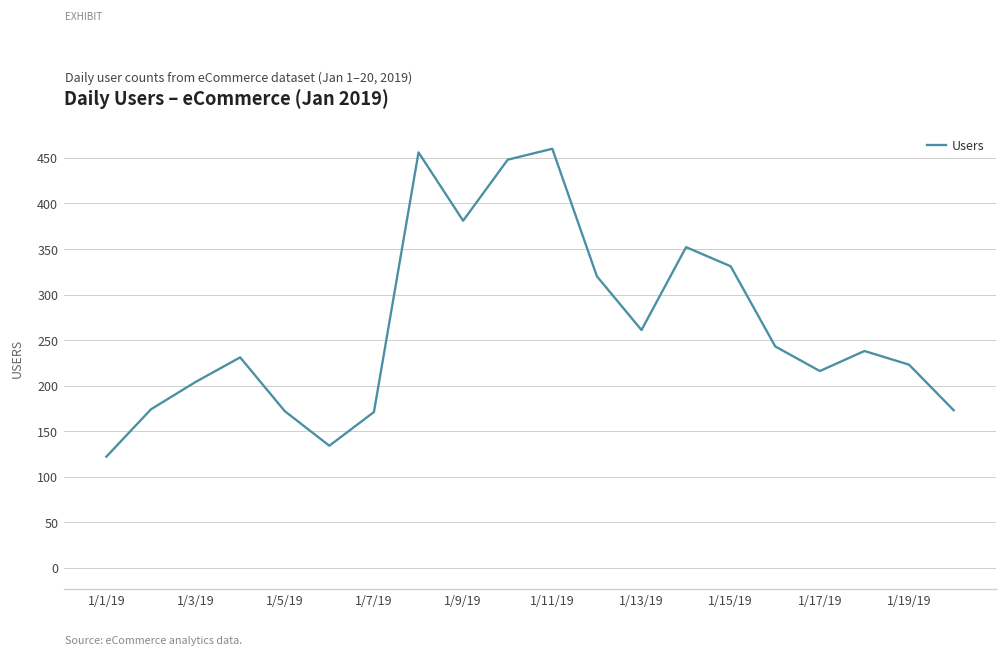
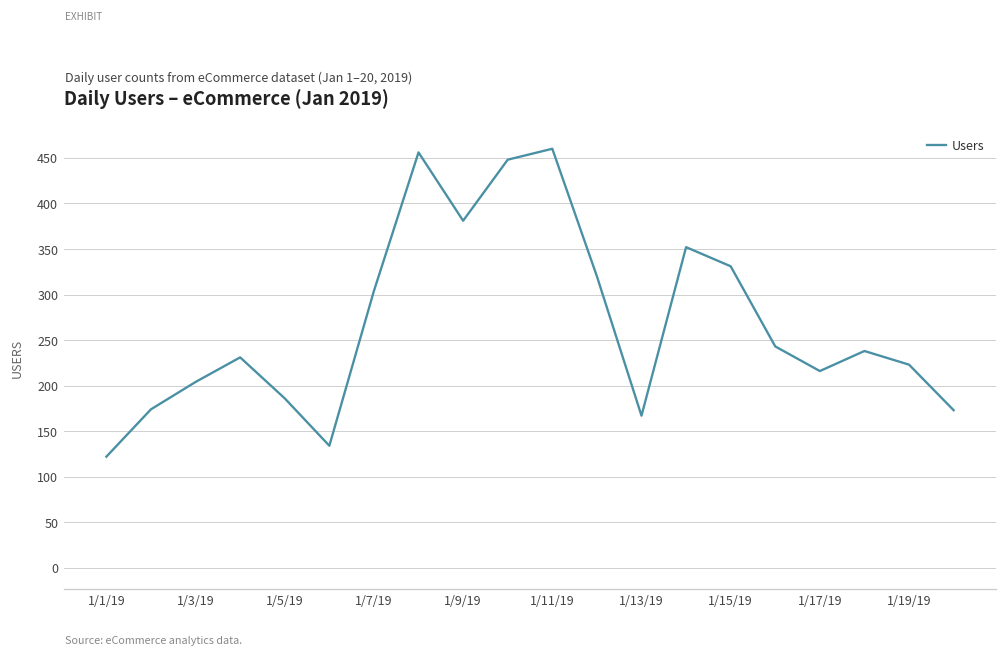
  {
    "1/1/19": 120,
    "1/3/19": 200,
-   "1/5/19": 170,
-   "1/7/19": 170,
+   "1/5/19": 190,
+   "1/7/19": 300,
    "1/9/19": 380,
    "1/11/19": 460,
-   "1/13/19": 260,
+   "1/13/19": 170,
    "1/15/19": 330,
    "1/17/19": 220,
    "1/19/19": 220
  }
